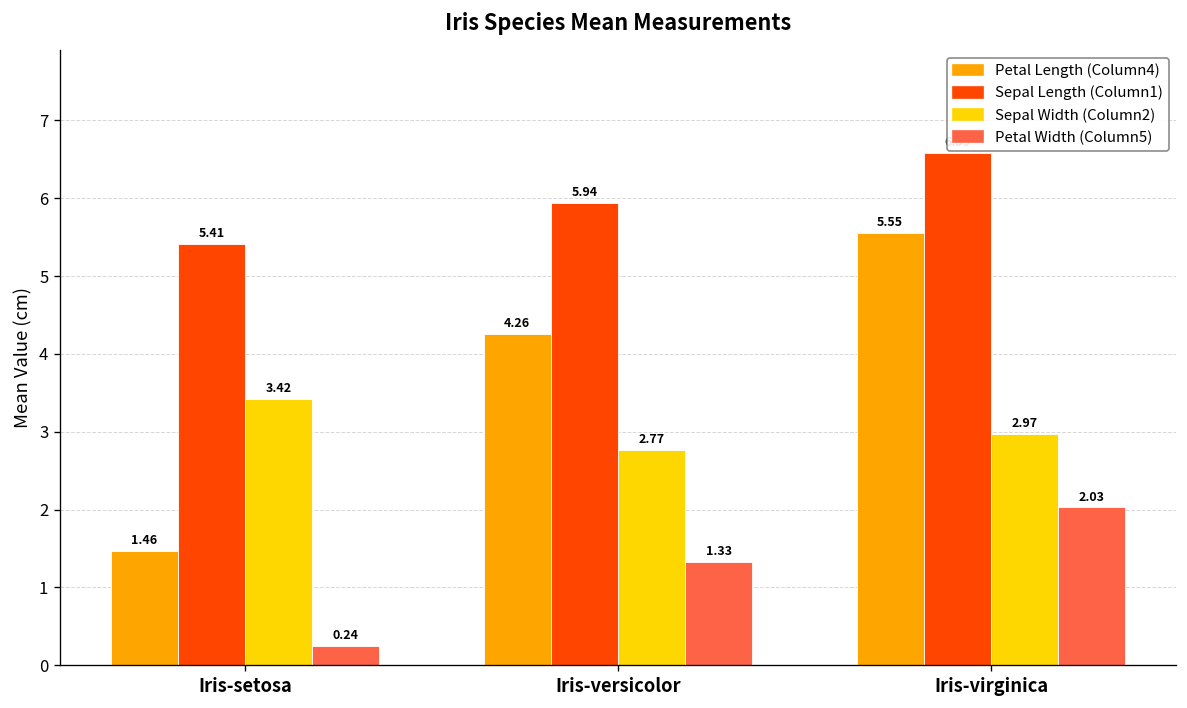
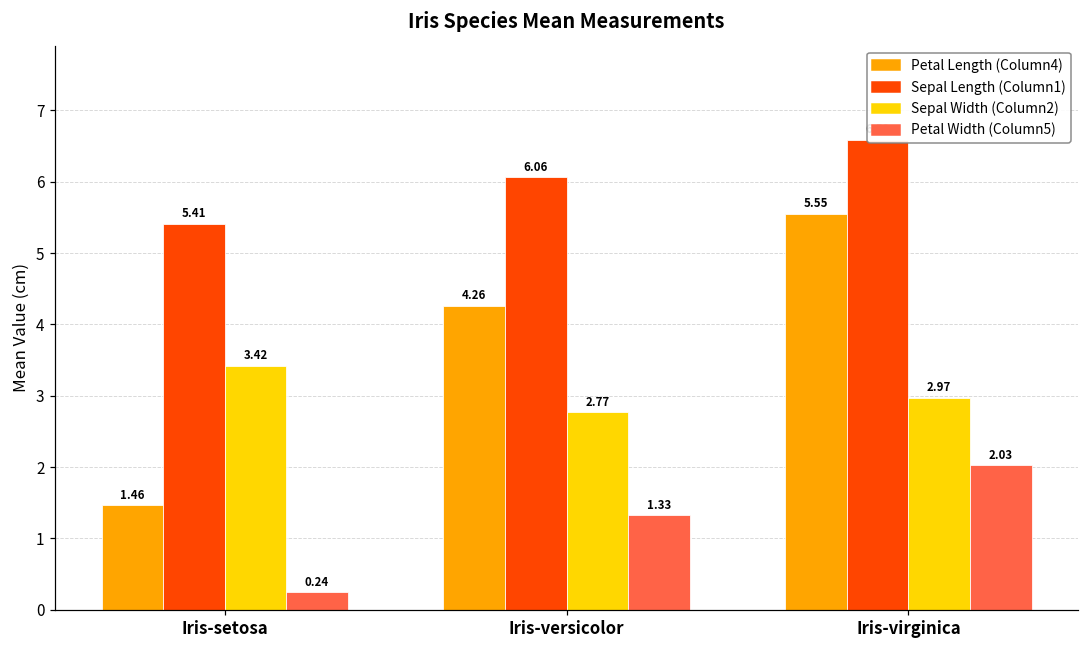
  {
    "Sepal Length (Column1)": {
      "Iris-setosa": 5.41,
-     "Iris-versicolor": 5.94
+     "Iris-versicolor": 6.06
    },
    "Petal Width (Column5)": {
      "Iris-setosa": 0.24,
      "Iris-versicolor": 1.33,
      "Iris-virginica": 2.03
    }
  }
